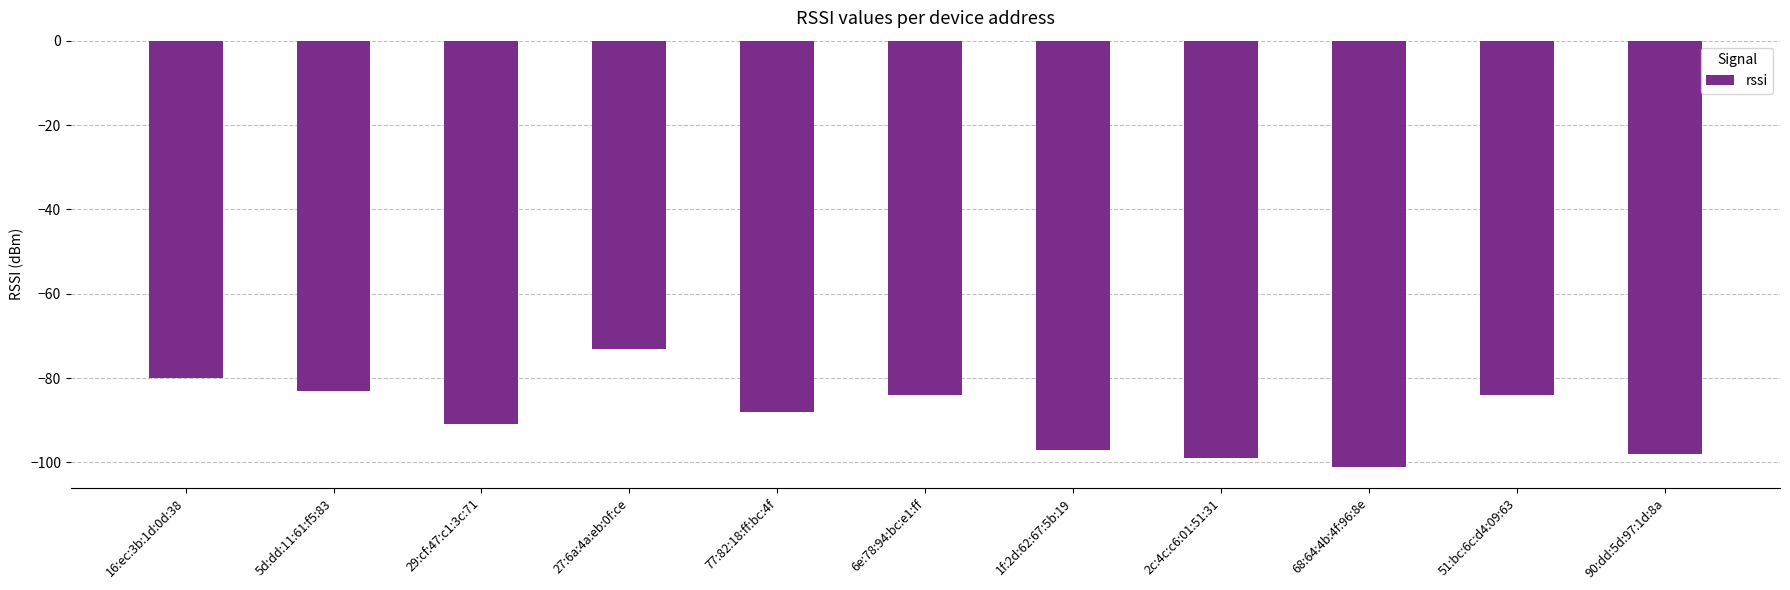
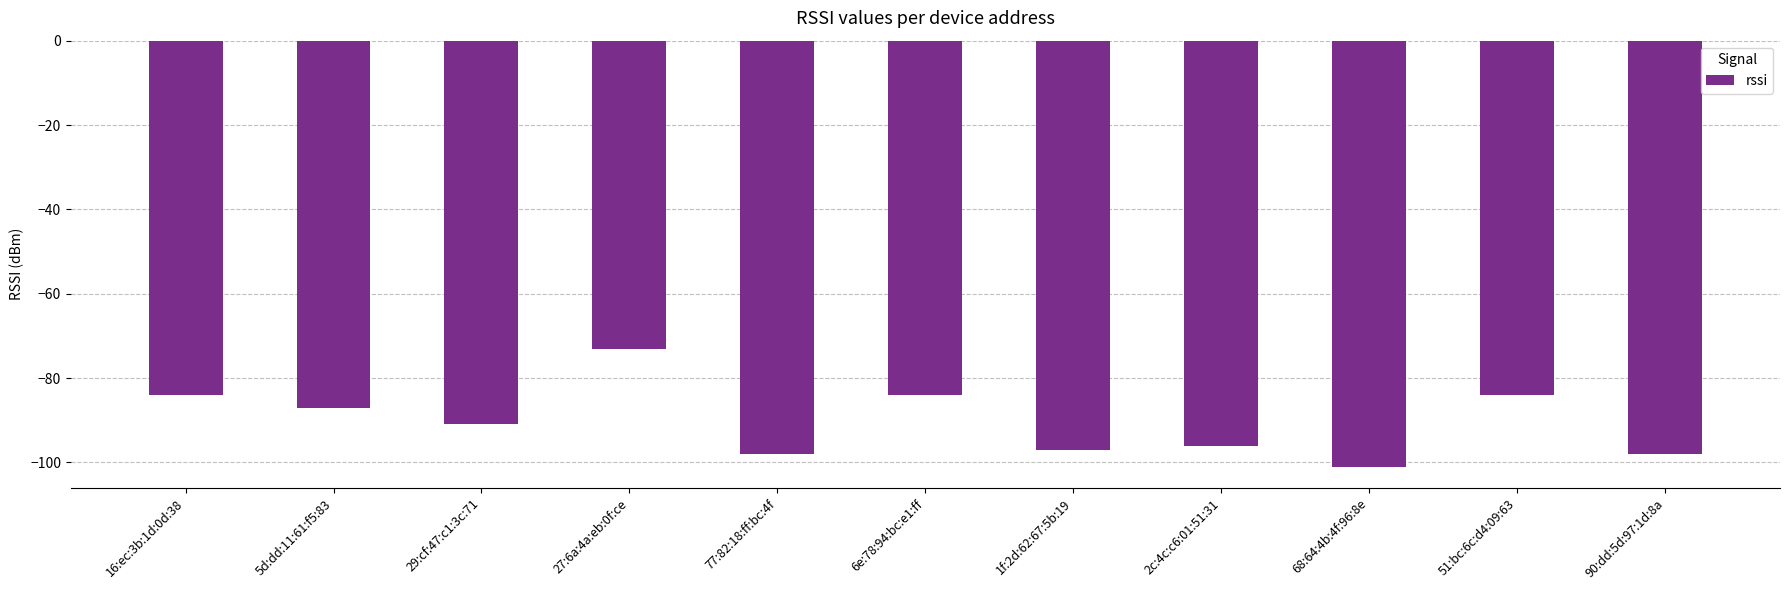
  {
-   "16:ec:3b:1d:0d:38": -80,
-   "5d:dd:11:61:f5:83": -83,
+   "16:ec:3b:1d:0d:38": -84,
+   "5d:dd:11:61:f5:83": -87,
    "29:cf:47:c1:3c:71": -91,
    "27:6a:4a:eb:0f:ce": -73,
-   "77:82:18:ff:bc:4f": -88,
+   "77:82:18:ff:bc:4f": -98,
    "6e:78:94:bc:e1:ff": -84,
    "1f:2d:62:67:5b:19": -97,
-   "2c:4c:c6:01:51:31": -99,
+   "2c:4c:c6:01:51:31": -96,
    "68:64:4b:4f:96:8e": -101,
    "51:bc:6c:d4:09:63": -84,
    "90:dd:5d:97:1d:8a": -98
  }
